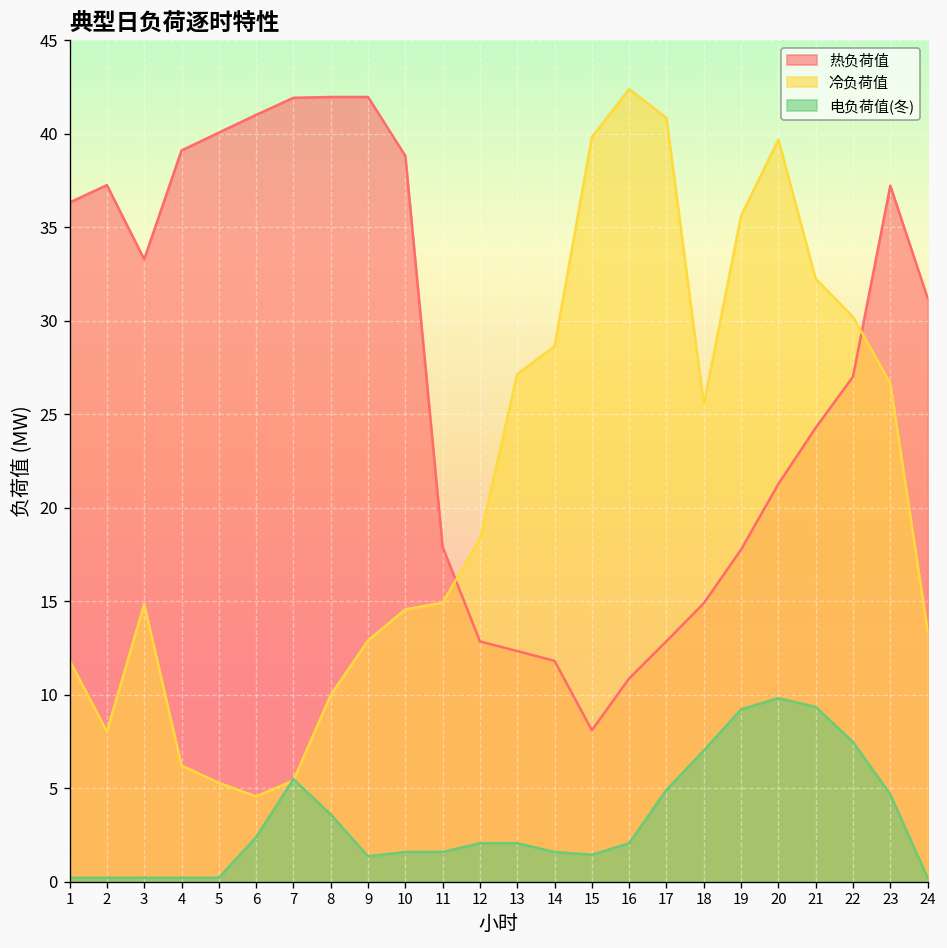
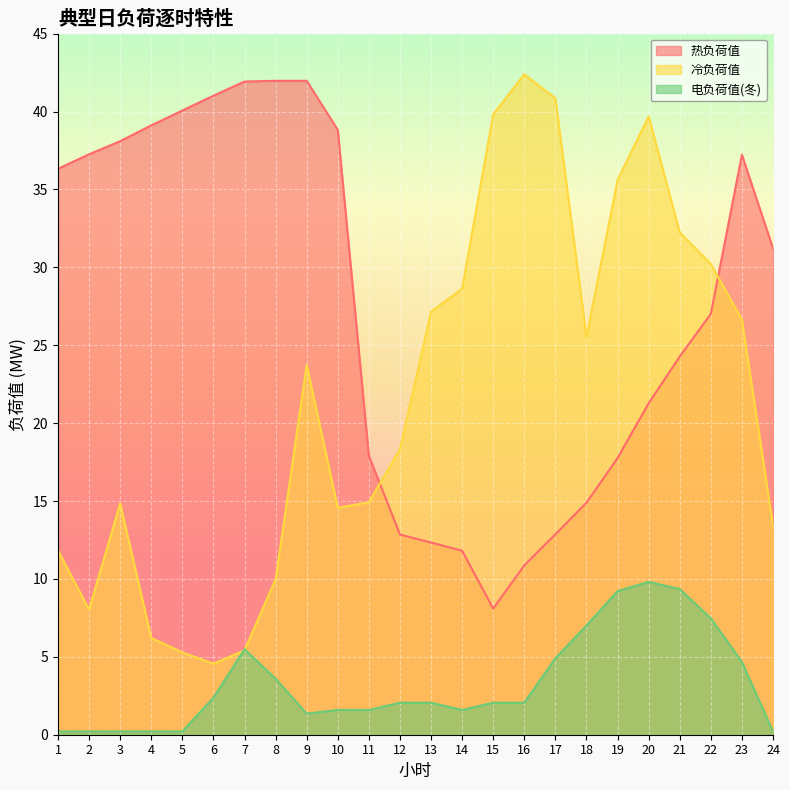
  {
    "热负荷值": {
      "1": 36.3,
      "2": 37.3,
-     "3": 33.3,
+     "3": 38.1,
      "4": 39.1,
      "5": 40.1,
      "6": 41.0,
      "7": 41.9,
      "8": 42.0,
      "9": 42.0,
      "10": 38.8,
      "11": 17.9,
      "12": 12.9,
      "13": 12.3,
      "14": 11.8,
      "15": 8.1,
      "16": 10.9,
      "17": 12.9,
      "18": 14.9,
      "19": 17.8,
      "20": 21.3,
      "21": 24.3,
      "22": 27.0,
      "23": 37.2,
      "24": 31.2
    },
    "冷负荷值": {
      "1": 11.8,
      "2": 8.0,
      "3": 14.8,
      "4": 6.2,
      "5": 5.3,
      "6": 4.6,
      "8": 10.0,
-     "9": 12.9,
+     "9": 23.7,
      "10": 14.6,
      "11": 14.9,
      "12": 18.3,
      "13": 27.1,
      "14": 28.6,
      "15": 39.8,
      "16": 42.4,
      "17": 40.9,
      "18": 25.5,
      "19": 35.6,
      "20": 39.7,
      "21": 32.2,
      "22": 30.2,
      "23": 26.7,
      "24": 13.4
    },
    "电负荷值(冬)": {
      "1": 0.2,
      "2": 0.2,
      "3": 0.2,
      "4": 0.2,
      "5": 0.2,
      "6": 2.4,
      "8": 3.6,
      "9": 1.4,
      "10": 1.6,
      "11": 1.6,
      "12": 2.1,
      "13": 2.1,
      "14": 1.6,
-     "15": 1.4,
+     "15": 2.1,
      "16": 2.1,
      "17": 4.9,
      "18": 7.0,
      "19": 9.2,
      "20": 9.8,
      "21": 9.3,
      "22": 7.5,
      "23": 4.7,
      "24": 0.2
    }
  }
